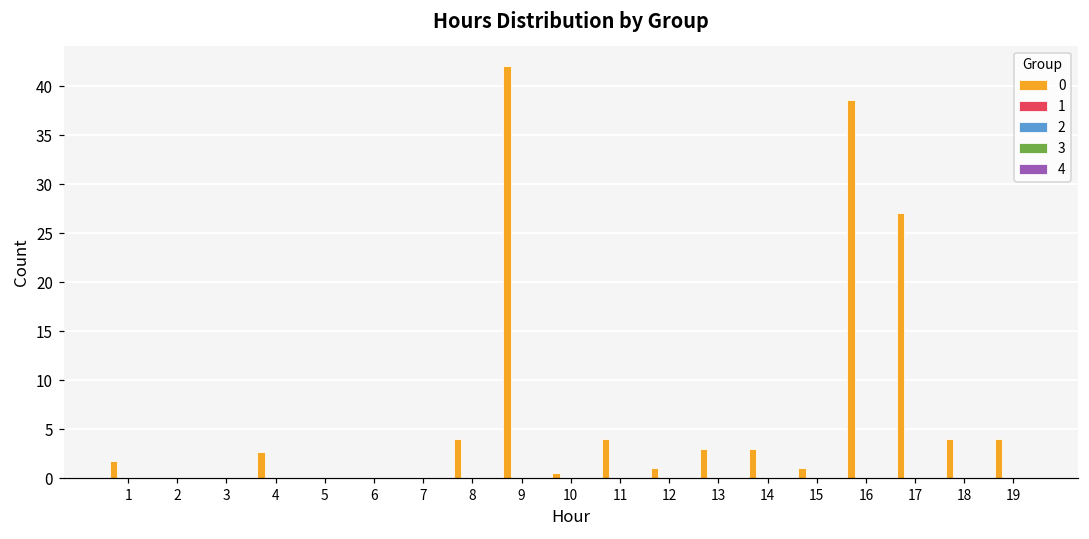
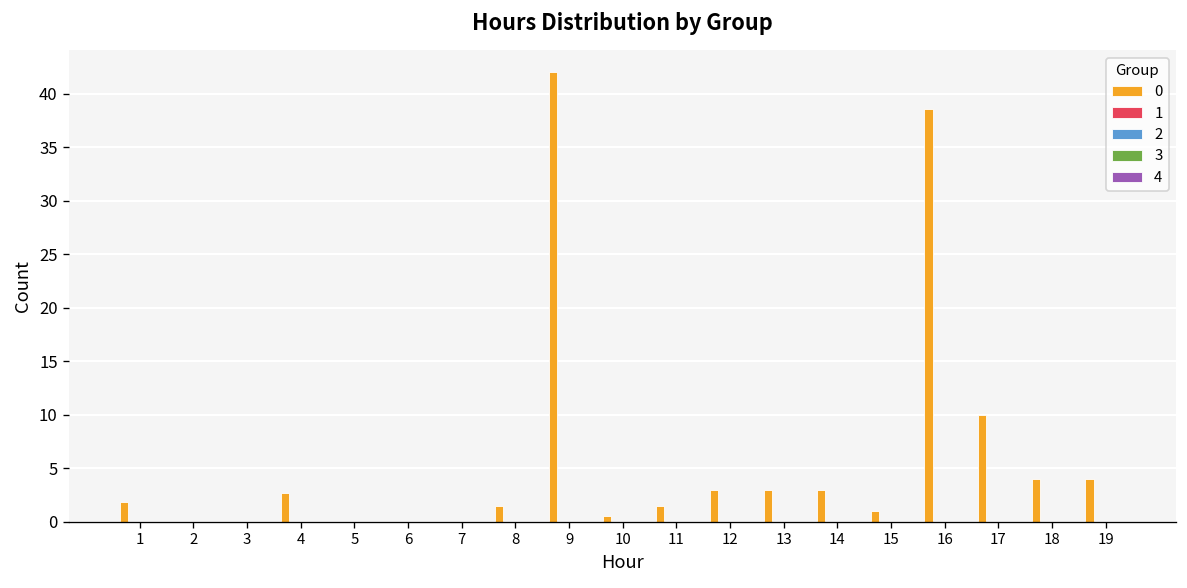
  {
    "0": {
      "1": 2,
      "2": 0,
      "3": 0,
      "4": 3,
      "5": 0,
      "6": 0,
      "7": 0,
-     "8": 4,
+     "8": 2,
      "9": 42,
      "10": 1,
-     "11": 4,
-     "12": 1,
+     "11": 2,
+     "12": 3,
      "13": 3,
      "14": 3,
      "15": 1,
      "16": 39,
-     "17": 27,
+     "17": 10,
      "18": 4,
      "19": 4
    },
    "1": {
      "1": 0,
      "2": 0,
      "3": 0,
      "4": 0,
      "5": 0,
      "6": 0,
      "7": 0,
      "8": 0,
      "9": 0,
      "10": 0,
      "11": 0,
      "12": 0,
      "13": 0,
      "14": 0,
      "15": 0,
      "16": 0,
      "17": 0,
      "18": 0,
      "19": 0
    },
    "2": {
      "1": 0,
      "2": 0,
      "3": 0,
      "4": 0,
      "5": 0,
      "6": 0,
      "7": 0,
      "8": 0,
      "9": 0,
      "10": 0,
      "11": 0,
      "12": 0,
      "13": 0,
      "14": 0,
      "15": 0,
      "16": 0,
      "17": 0,
      "18": 0,
      "19": 0
    },
    "3": {
      "1": 0,
      "2": 0,
      "3": 0,
      "4": 0,
      "5": 0,
      "6": 0,
      "7": 0,
      "8": 0,
      "9": 0,
      "10": 0,
      "11": 0,
      "12": 0,
      "13": 0,
      "14": 0,
      "15": 0,
      "16": 0,
      "17": 0,
      "18": 0,
      "19": 0
    },
    "4": {
      "1": 0,
      "2": 0,
      "3": 0,
      "4": 0,
      "5": 0,
      "6": 0,
      "7": 0,
      "8": 0,
      "9": 0,
      "10": 0,
      "11": 0,
      "12": 0,
      "13": 0,
      "14": 0,
      "15": 0,
      "16": 0,
      "17": 0,
      "18": 0,
      "19": 0
    }
  }
